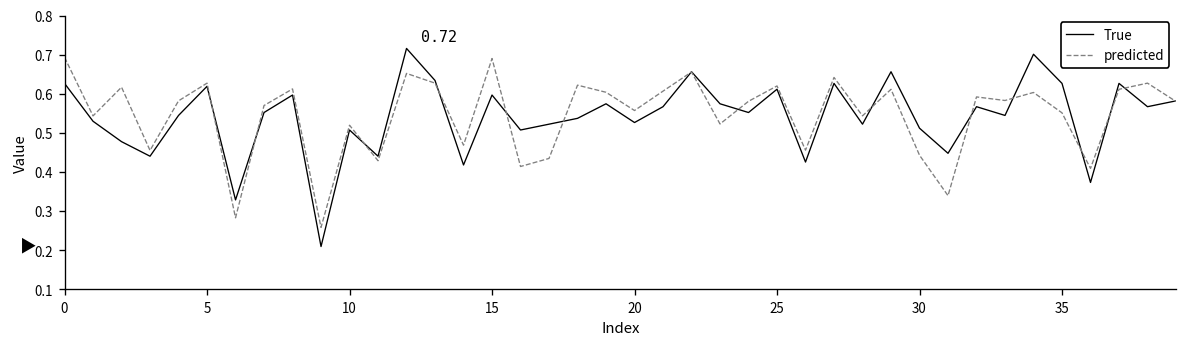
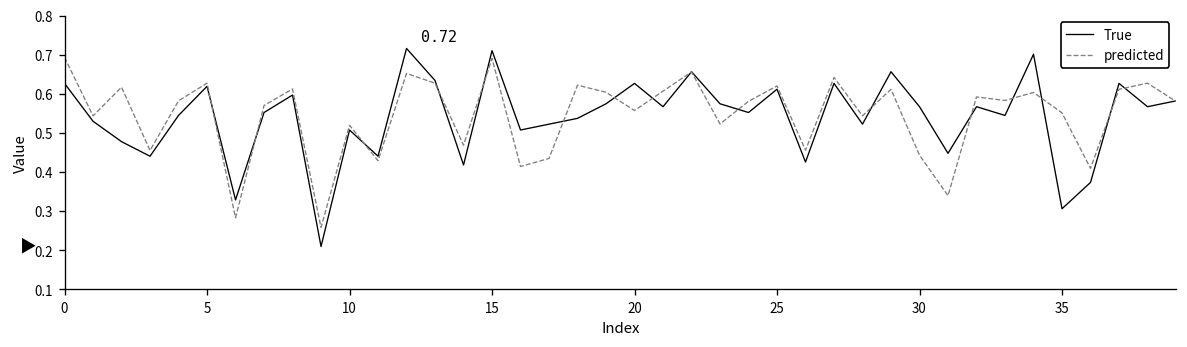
  {
    "True": {
      "0": 0.63,
      "5": 0.62,
      "10": 0.51,
-     "15": 0.60,
-     "20": 0.53,
+     "15": 0.71,
+     "20": 0.63,
      "25": 0.61,
-     "30": 0.51,
-     "35": 0.63
+     "30": 0.57,
+     "35": 0.31
    },
    "predicted": {
      "0": 0.69,
      "5": 0.63,
      "10": 0.52,
      "15": 0.69,
      "20": 0.56,
      "25": 0.62,
      "30": 0.44,
      "35": 0.55
    }
  }
